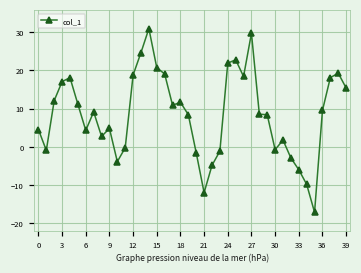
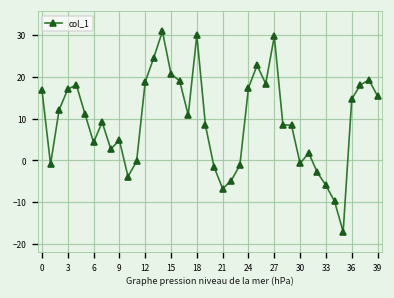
  {
-   "0": 5,
+   "0": 17,
    "3": 17,
    "6": 4,
    "9": 5,
    "12": 19,
    "15": 21,
-   "18": 12,
-   "21": -12,
-   "24": 22,
+   "18": 30,
+   "21": -7,
+   "24": 17,
    "27": 30,
    "30": -1,
    "33": -6,
-   "36": 10,
+   "36": 15,
    "39": 15
  }
